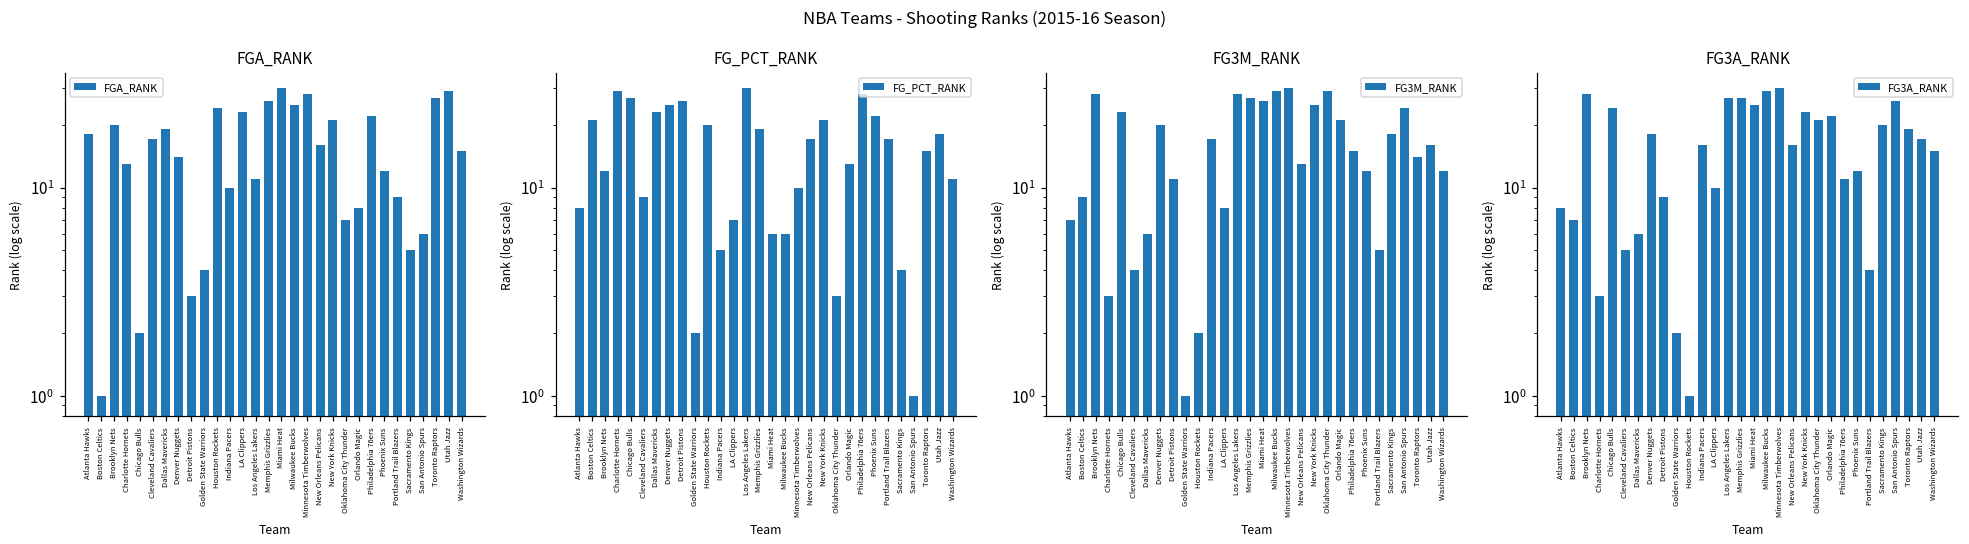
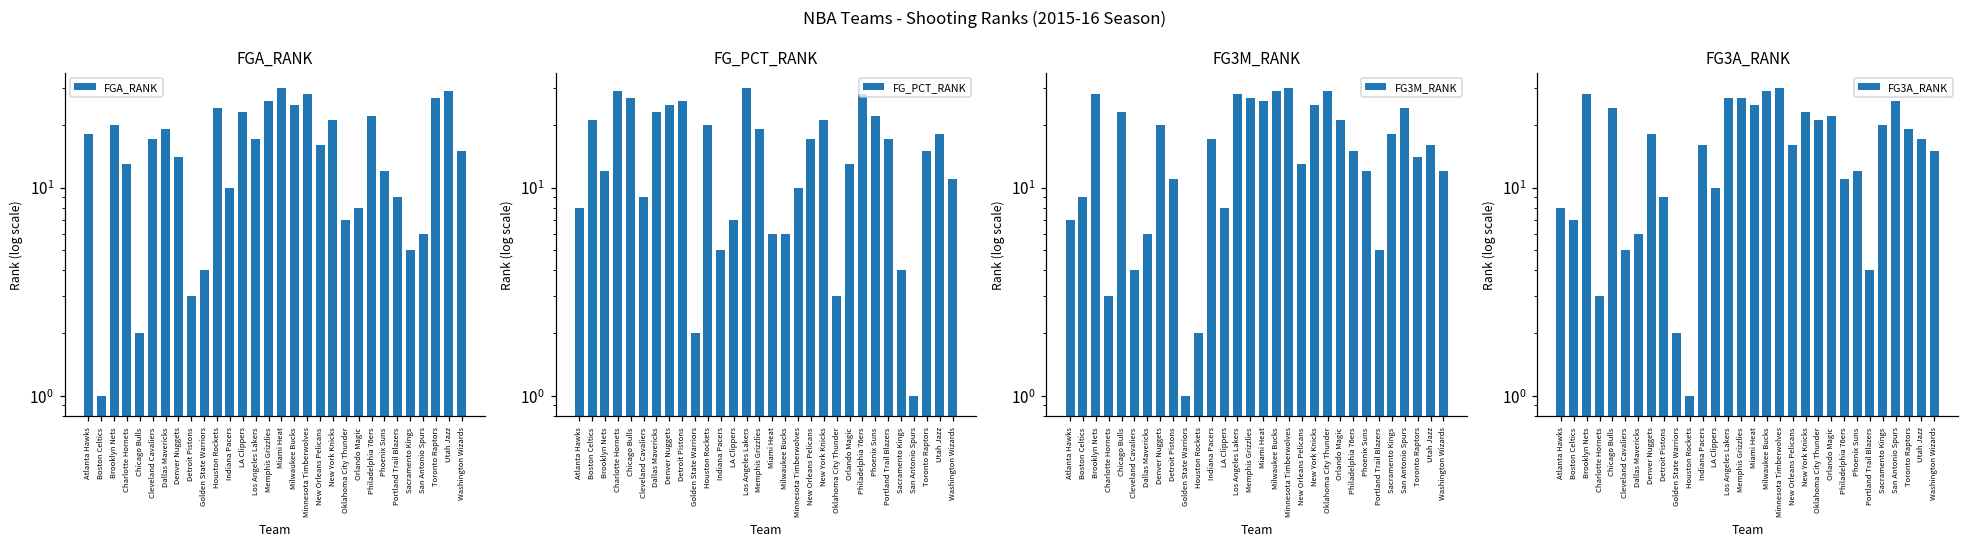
  {
    "FGA_RANK": {
      "Atlanta Hawks": 18,
      "Boston Celtics": 1,
      "Brooklyn Nets": 20,
      "Charlotte Hornets": 13,
      "Chicago Bulls": 2,
      "Cleveland Cavaliers": 17,
      "Dallas Mavericks": 19,
      "Denver Nuggets": 14,
      "Detroit Pistons": 3,
      "Golden State Warriors": 4,
      "Houston Rockets": 24,
      "Indiana Pacers": 10,
      "LA Clippers": 23,
-     "Los Angeles Lakers": 11,
+     "Los Angeles Lakers": 17,
      "Memphis Grizzlies": 26,
      "Miami Heat": 30,
      "Milwaukee Bucks": 25,
      "Minnesota Timberwolves": 28,
      "New Orleans Pelicans": 16,
      "New York Knicks": 21,
      "Oklahoma City Thunder": 7,
      "Orlando Magic": 8,
      "Philadelphia 76ers": 22,
      "Phoenix Suns": 12,
      "Portland Trail Blazers": 9,
      "Sacramento Kings": 5,
      "San Antonio Spurs": 6,
      "Toronto Raptors": 27,
      "Utah Jazz": 29,
      "Washington Wizards": 15
    },
    "FG_PCT_RANK": {
      "Atlanta Hawks": 8.0,
      "Boston Celtics": 21,
      "Brooklyn Nets": 12,
      "Charlotte Hornets": 29,
      "Chicago Bulls": 27,
      "Cleveland Cavaliers": 9,
      "Dallas Mavericks": 23,
      "Denver Nuggets": 25,
      "Detroit Pistons": 26,
      "Golden State Warriors": 2.0,
      "Houston Rockets": 20,
      "Indiana Pacers": 5.0,
      "LA Clippers": 7.0,
      "Los Angeles Lakers": 30,
      "Memphis Grizzlies": 19,
      "Miami Heat": 6.0,
      "Milwaukee Bucks": 6.0,
      "Minnesota Timberwolves": 10,
      "New Orleans Pelicans": 17,
      "New York Knicks": 21,
      "Oklahoma City Thunder": 3.0,
      "Orlando Magic": 13,
      "Phoenix Suns": 22,
      "Portland Trail Blazers": 17,
      "Sacramento Kings": 4.0,
      "San Antonio Spurs": 1.0,
      "Toronto Raptors": 15,
      "Utah Jazz": 18,
      "Washington Wizards": 11
    },
    "FG3M_RANK": {
      "Atlanta Hawks": 7.0,
      "Boston Celtics": 9,
      "Brooklyn Nets": 28,
      "Charlotte Hornets": 3.0,
      "Chicago Bulls": 23,
      "Cleveland Cavaliers": 4.0,
      "Dallas Mavericks": 6.0,
      "Denver Nuggets": 20,
      "Detroit Pistons": 11,
      "Golden State Warriors": 1.0,
      "Houston Rockets": 2.0,
      "Indiana Pacers": 17,
      "LA Clippers": 8.0,
      "Los Angeles Lakers": 28,
      "Memphis Grizzlies": 27,
      "Miami Heat": 26,
      "Milwaukee Bucks": 29,
      "Minnesota Timberwolves": 30,
      "New Orleans Pelicans": 13,
      "New York Knicks": 25,
      "Oklahoma City Thunder": 29,
      "Orlando Magic": 21,
      "Philadelphia 76ers": 15,
      "Phoenix Suns": 12,
      "Portland Trail Blazers": 5.0,
      "Sacramento Kings": 18,
      "San Antonio Spurs": 24,
      "Toronto Raptors": 14,
      "Utah Jazz": 16,
      "Washington Wizards": 12
    },
    "FG3A_RANK": {
      "Atlanta Hawks": 8.0,
      "Boston Celtics": 7.0,
      "Brooklyn Nets": 28,
      "Charlotte Hornets": 3.0,
      "Chicago Bulls": 24,
      "Cleveland Cavaliers": 5.0,
      "Dallas Mavericks": 6.0,
      "Denver Nuggets": 18,
      "Detroit Pistons": 9,
      "Golden State Warriors": 2.0,
      "Houston Rockets": 1.0,
      "Indiana Pacers": 16,
      "LA Clippers": 10,
      "Los Angeles Lakers": 27,
      "Memphis Grizzlies": 27,
      "Miami Heat": 25,
      "Milwaukee Bucks": 29,
      "Minnesota Timberwolves": 30,
      "New Orleans Pelicans": 16,
      "New York Knicks": 23,
      "Oklahoma City Thunder": 21,
      "Orlando Magic": 22,
      "Philadelphia 76ers": 11,
      "Phoenix Suns": 12,
      "Portland Trail Blazers": 4.0,
      "Sacramento Kings": 20,
      "San Antonio Spurs": 26,
      "Toronto Raptors": 19,
      "Utah Jazz": 17,
      "Washington Wizards": 15
    }
  }
